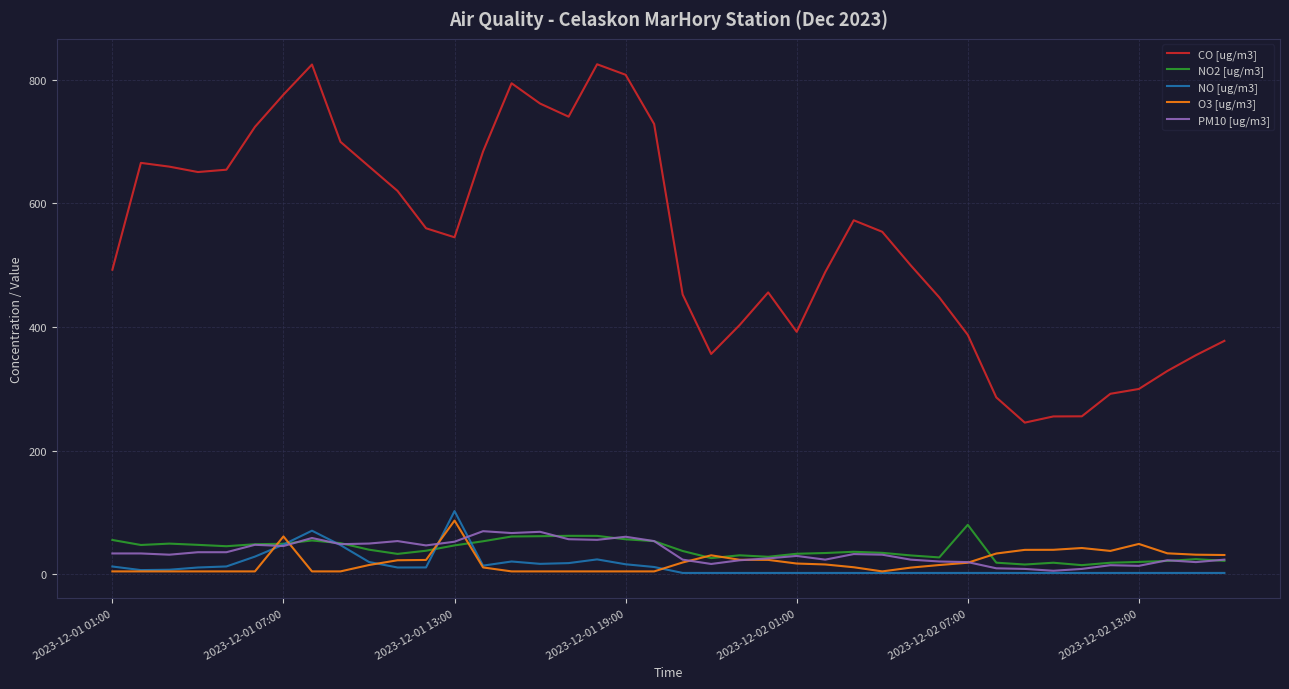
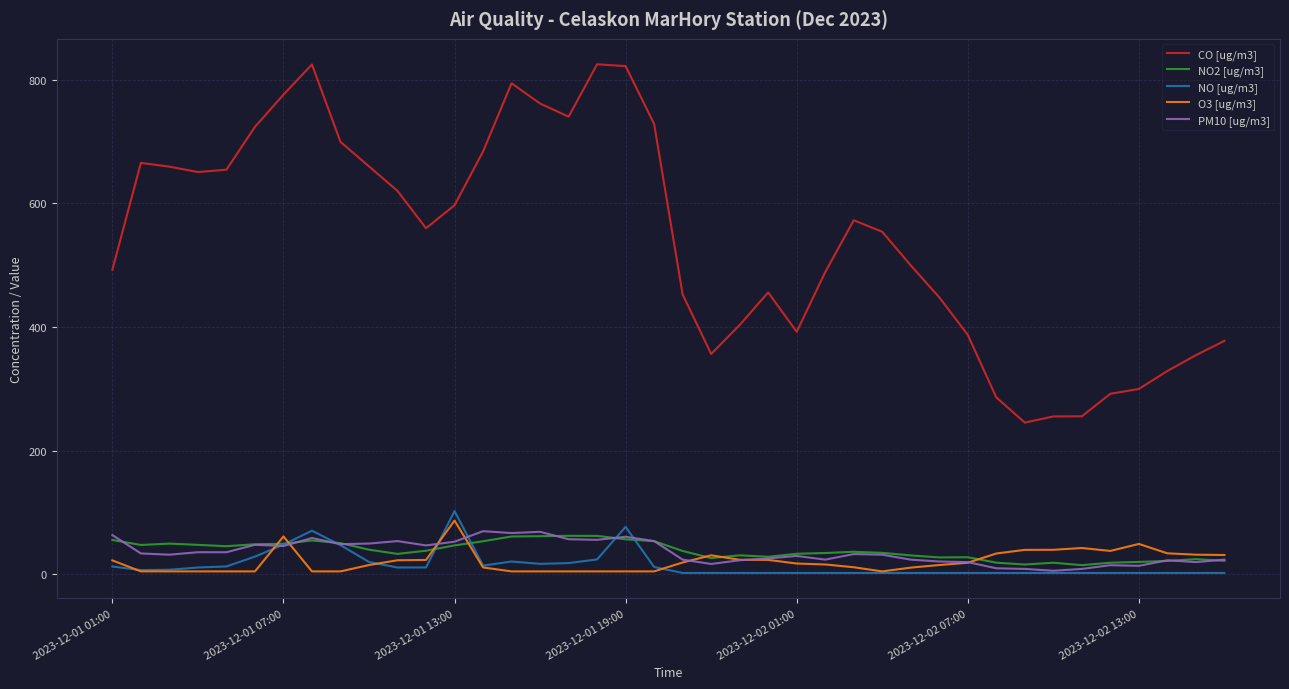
  {
    "CO [ug/m3]": {
      "2023-12-01 01:00": 490,
      "2023-12-01 07:00": 780,
-     "2023-12-01 13:00": 550,
-     "2023-12-01 19:00": 810,
+     "2023-12-01 13:00": 600,
+     "2023-12-01 19:00": 820,
      "2023-12-02 01:00": 390,
      "2023-12-02 07:00": 390,
      "2023-12-02 13:00": 300
    },
    "NO2 [ug/m3]": {
      "2023-12-01 01:00": 60,
      "2023-12-01 13:00": 50,
-     "2023-12-02 07:00": 80,
+     "2023-12-02 07:00": 30,
      "2023-12-02 13:00": 20
    },
    "NO [ug/m3]": {
      "2023-12-01 01:00": 10,
      "2023-12-01 13:00": 100,
-     "2023-12-01 19:00": 20,
+     "2023-12-01 19:00": 80,
      "2023-12-02 01:00": 0,
      "2023-12-02 07:00": 0,
      "2023-12-02 13:00": 0
    },
    "O3 [ug/m3]": {
-     "2023-12-01 01:00": 10,
+     "2023-12-01 01:00": 20,
      "2023-12-01 07:00": 60,
      "2023-12-01 13:00": 90,
      "2023-12-01 19:00": 10,
      "2023-12-02 01:00": 20,
      "2023-12-02 13:00": 50
    },
    "PM10 [ug/m3]": {
-     "2023-12-01 01:00": 30,
+     "2023-12-01 01:00": 60,
      "2023-12-01 13:00": 50,
      "2023-12-02 13:00": 10
    }
  }
